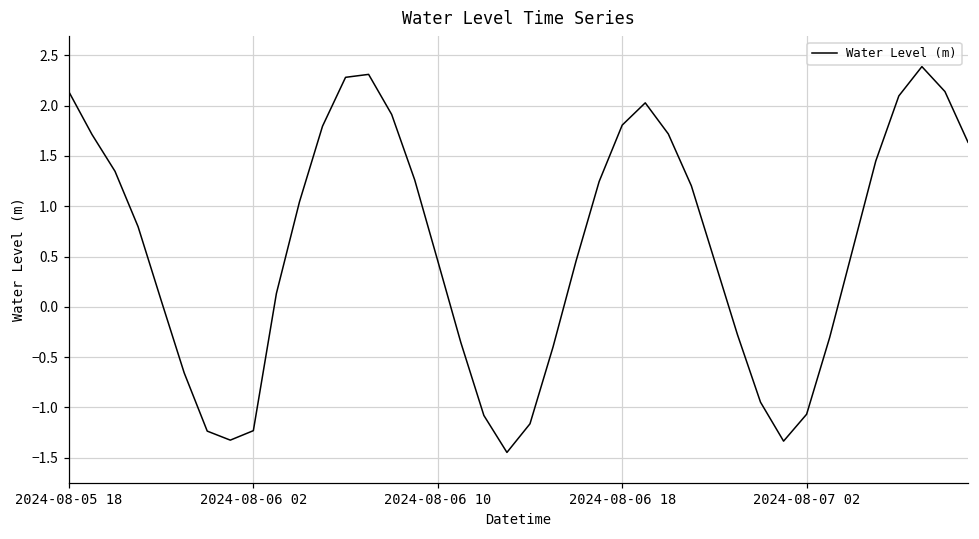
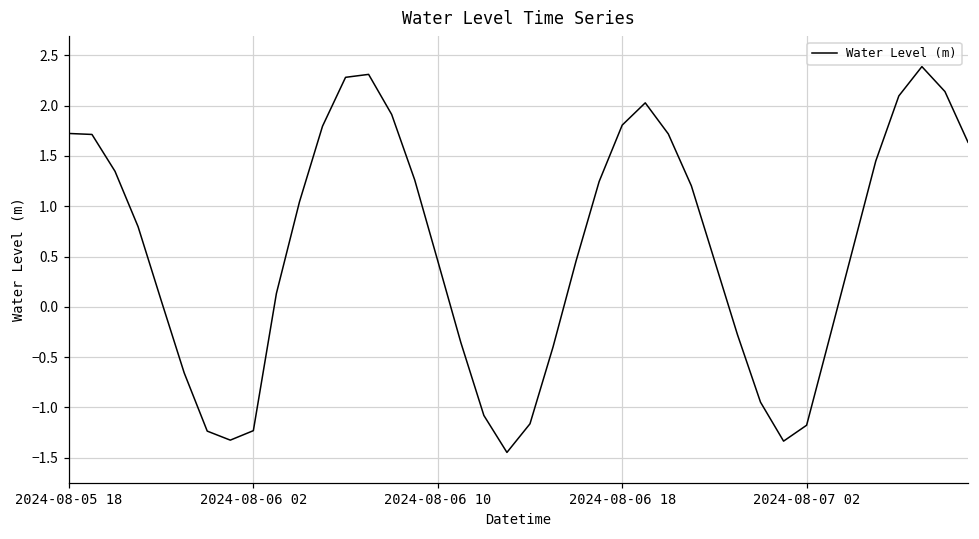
  {
-   "2024-08-05 18": 2.1,
+   "2024-08-05 18": 1.7,
    "2024-08-06 02": -1.2,
    "2024-08-06 10": 0.5,
    "2024-08-06 18": 1.8,
-   "2024-08-07 02": -1.1
+   "2024-08-07 02": -1.2
  }
